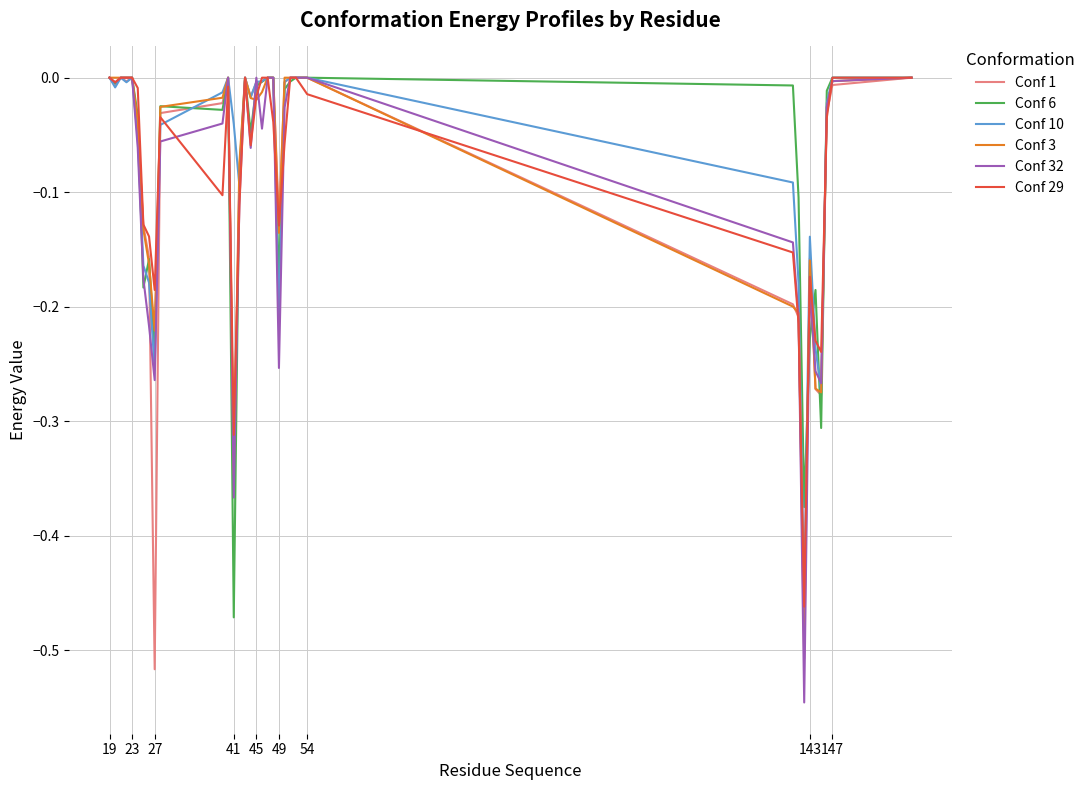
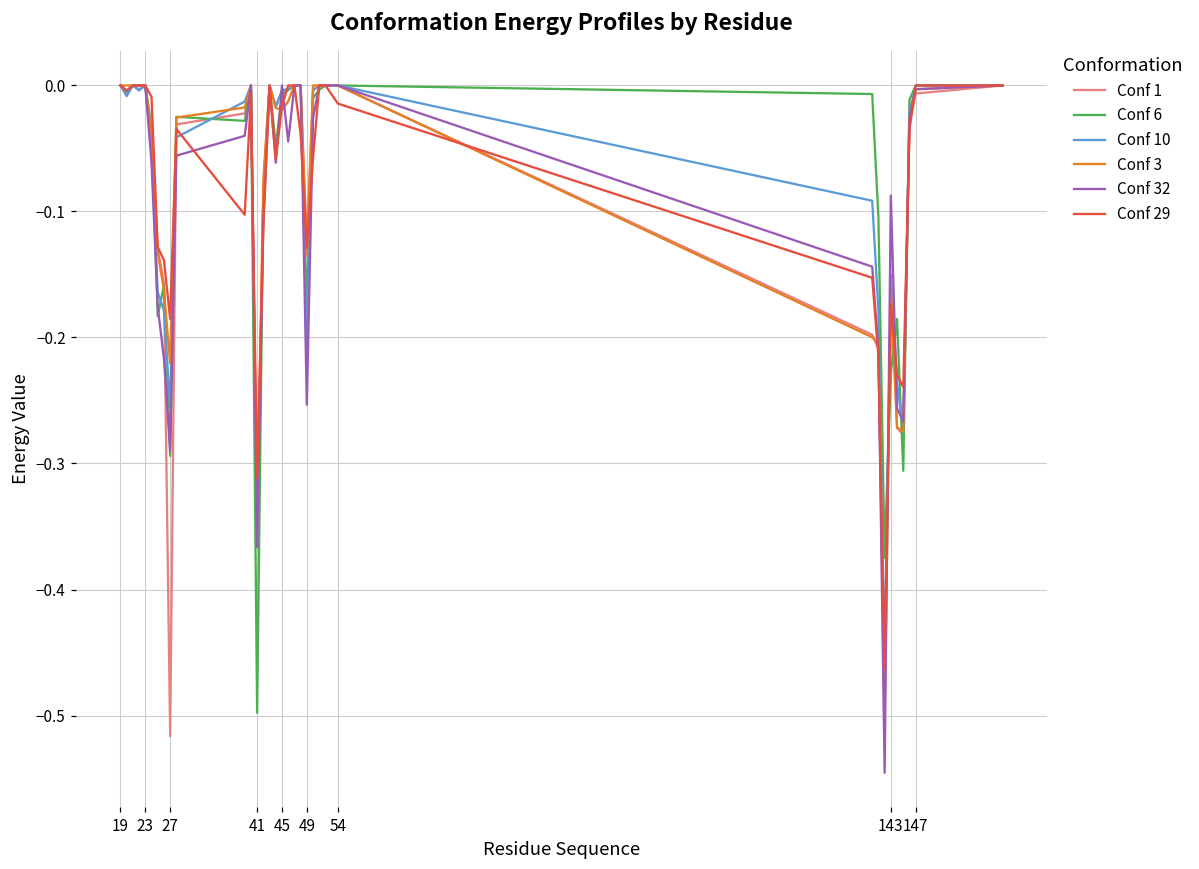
  {
    "Conf 1": {
      "27": -0.516,
      "41": -0.350,
      "49": -0.126,
      "147": -0.006
    },
    "Conf 6": {
-     "27": -0.239,
-     "41": -0.471,
+     "27": -0.294,
+     "41": -0.498,
      "45": -0.007,
      "49": -0.179,
      "143": -0.228
    },
    "Conf 10": {
      "27": -0.255,
-     "41": -0.040,
+     "41": -0.362,
      "49": -0.213,
-     "143": -0.139
+     "143": -0.150
    },
    "Conf 32": {
-     "27": -0.264,
+     "27": -0.290,
      "41": -0.367,
      "45": 0.000,
      "49": -0.253,
-     "143": -0.182
+     "143": -0.087
    }
  }
